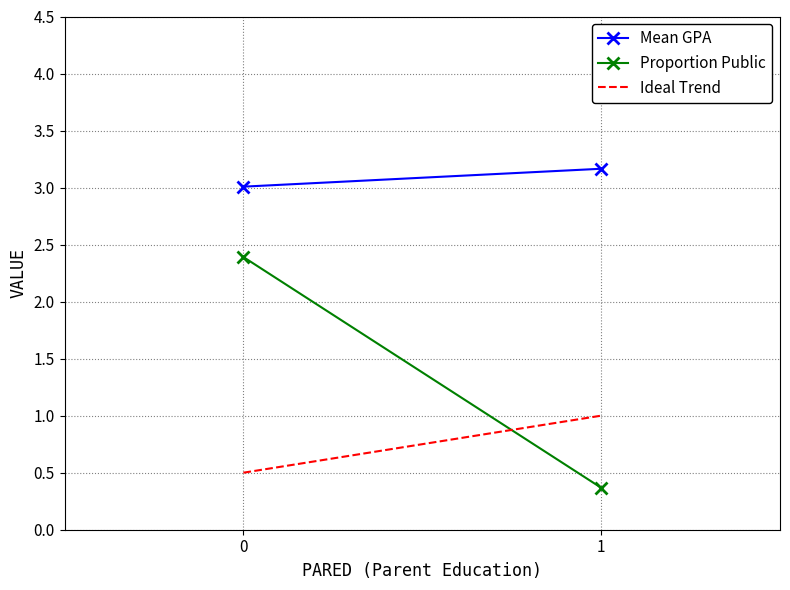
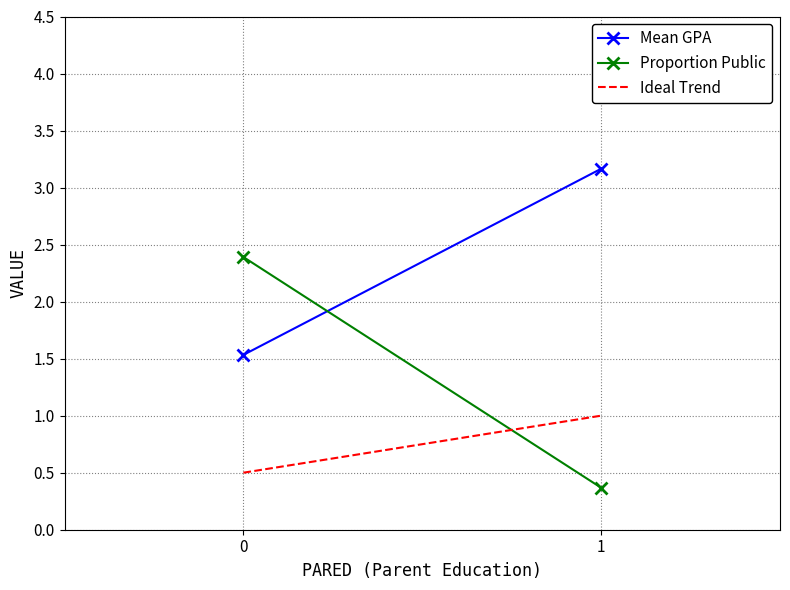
  {
    "Mean GPA": {
-     "0": 3.01,
+     "0": 1.53,
      "1": 3.17
    },
    "Proportion Public": {
      "0": 2.39,
      "1": 0.37
    },
    "Ideal Trend": {
      "0": 0.50,
      "1": 1.00
    }
  }
